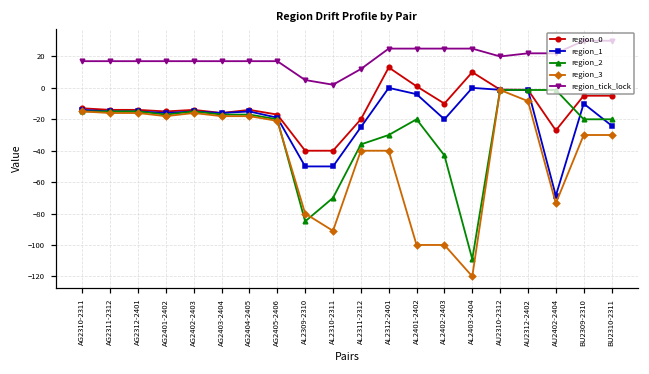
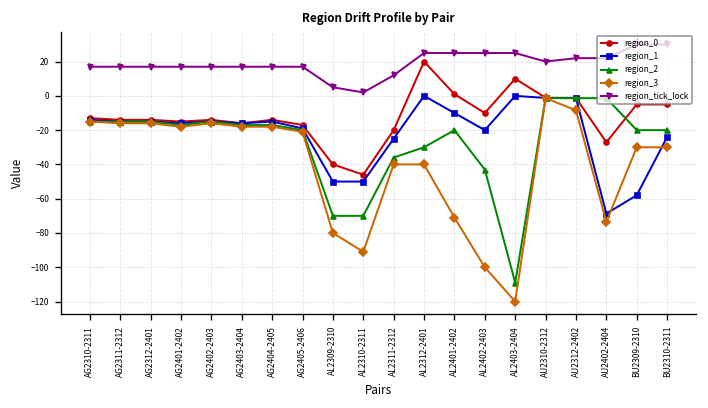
  {
    "region_0": {
      "AG2405-2406": -17,
      "AL2309-2310": -40,
-     "AL2310-2311": -40,
+     "AL2310-2311": -46,
      "AL2311-2312": -20,
-     "AL2312-2401": 13,
+     "AL2312-2401": 20,
      "AL2401-2402": 1,
      "AL2402-2403": -10,
      "AL2403-2404": 10,
      "AU2402-2404": -27
    },
    "region_1": {
      "AL2309-2310": -50,
      "AL2310-2311": -50,
      "AL2311-2312": -25,
      "AL2312-2401": 0,
-     "AL2401-2402": -4,
+     "AL2401-2402": -10,
      "AL2402-2403": -20,
      "AL2403-2404": 0,
      "AU2402-2404": -69,
-     "BU2309-2310": -10,
+     "BU2309-2310": -58,
      "BU2310-2311": -24
    },
    "region_2": {
-     "AL2309-2310": -85,
+     "AL2309-2310": -70,
      "AL2310-2311": -70,
      "AL2311-2312": -36,
      "AL2312-2401": -30,
      "AL2401-2402": -20,
      "AL2402-2403": -43,
      "AL2403-2404": -109,
      "BU2309-2310": -20,
      "BU2310-2311": -20
    },
    "region_3": {
      "AL2309-2310": -80,
      "AL2310-2311": -91,
      "AL2311-2312": -40,
      "AL2312-2401": -40,
-     "AL2401-2402": -100,
+     "AL2401-2402": -71,
      "AL2402-2403": -100,
      "AL2403-2404": -120,
      "AU2312-2402": -8,
      "AU2402-2404": -74,
      "BU2309-2310": -30,
      "BU2310-2311": -30
    },
    "region_tick_lock": {
      "AG2310-2311": 17,
      "AG2311-2312": 17,
      "AG2312-2401": 17,
      "AG2401-2402": 17,
      "AG2402-2403": 17,
      "AG2403-2404": 17,
      "AG2404-2405": 17,
      "AG2405-2406": 17,
      "AL2309-2310": 5,
      "AL2310-2311": 2,
      "AL2311-2312": 12,
      "AL2312-2401": 25,
      "AL2401-2402": 25,
      "AL2402-2403": 25,
      "AL2403-2404": 25,
      "AU2310-2312": 20,
      "AU2312-2402": 22
    }
  }
